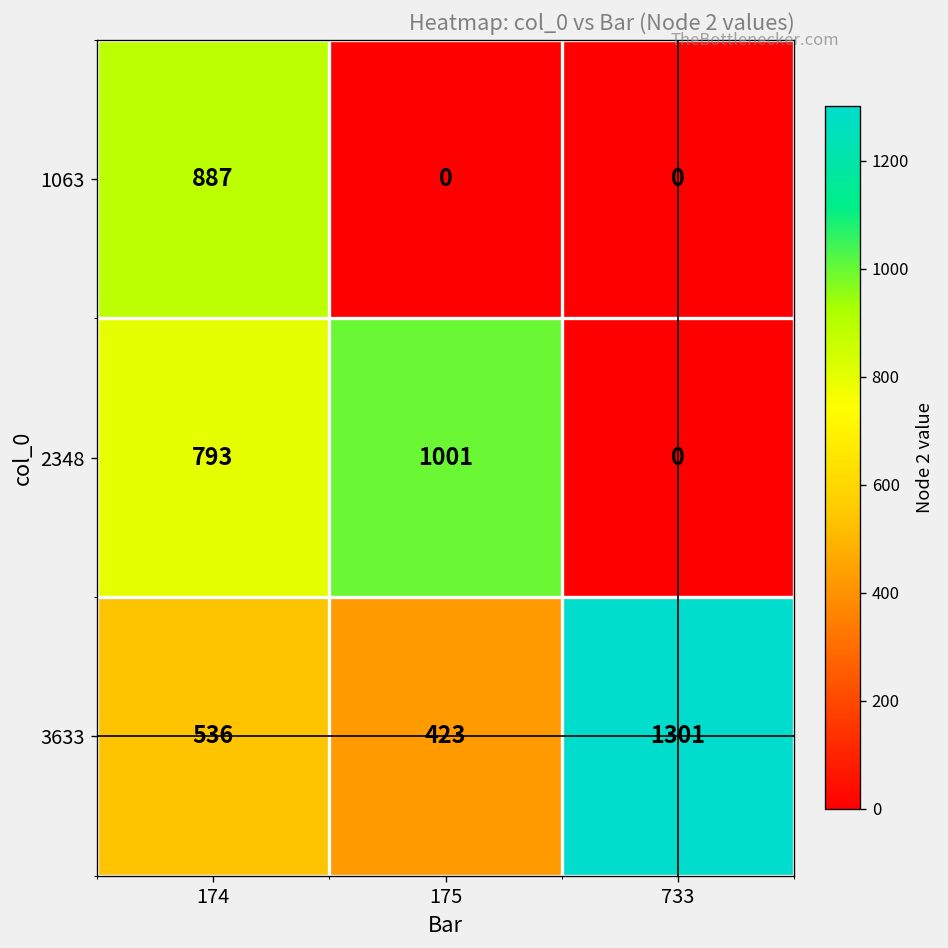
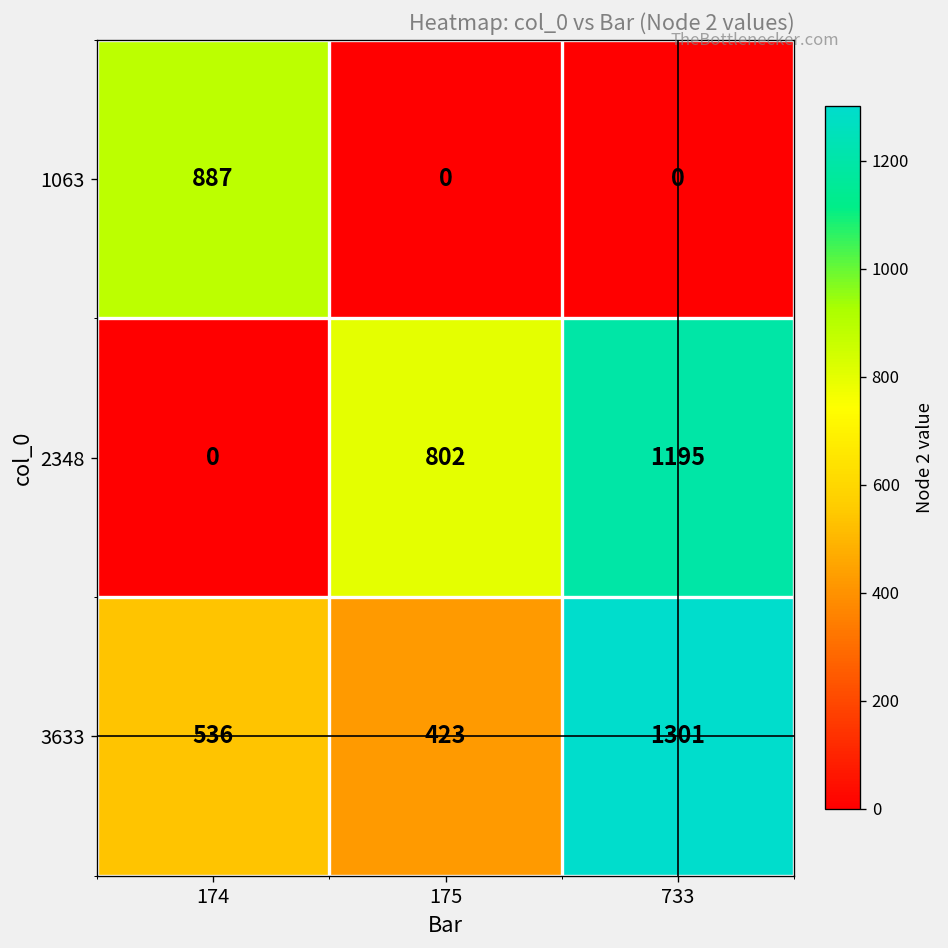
  {
    "1063": {
      "174": 887,
      "175": 0,
      "733": 0
    },
    "2348": {
-     "174": 793,
-     "175": 1001,
-     "733": 0
+     "174": 0,
+     "175": 802,
+     "733": 1195
    },
    "3633": {
      "174": 536,
      "175": 423,
      "733": 1301
    }
  }
